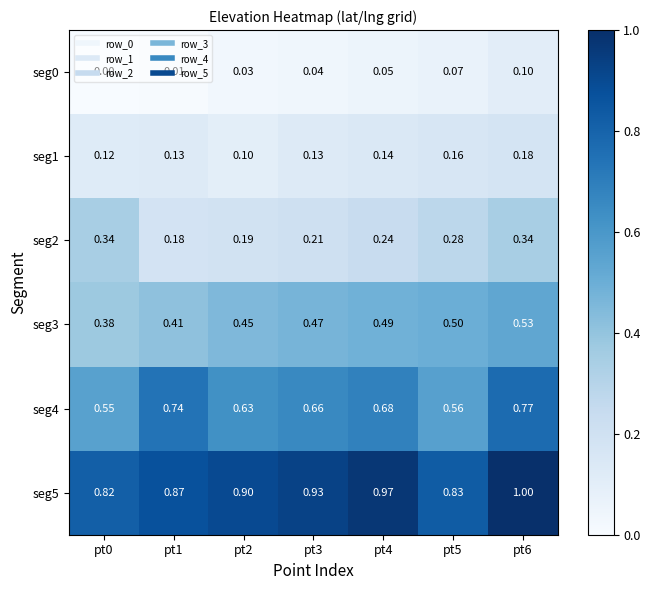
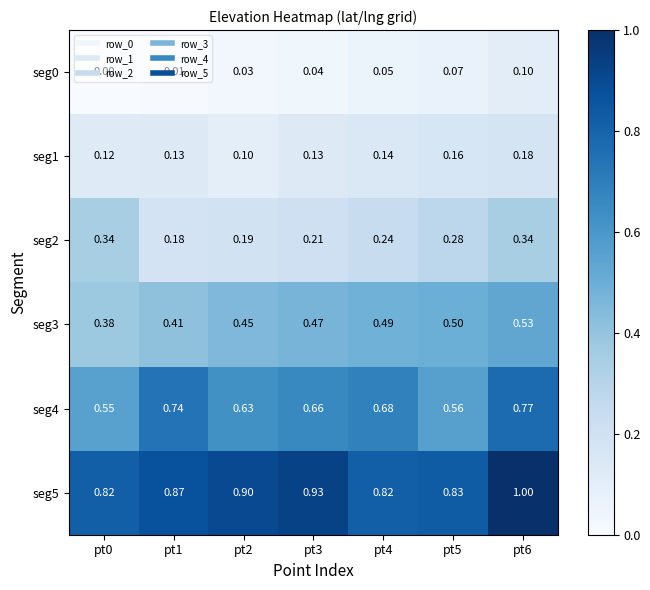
  {
    "seg0": {
      "pt2": 0.03,
      "pt3": 0.04,
      "pt4": 0.05,
      "pt5": 0.07,
      "pt6": 0.10
    },
    "seg1": {
      "pt0": 0.12,
      "pt1": 0.13,
      "pt2": 0.10,
      "pt3": 0.13,
      "pt4": 0.14,
      "pt5": 0.16,
      "pt6": 0.18
    },
    "seg2": {
      "pt0": 0.34,
      "pt1": 0.18,
      "pt2": 0.19,
      "pt3": 0.21,
      "pt4": 0.24,
      "pt5": 0.28,
      "pt6": 0.34
    },
    "seg3": {
      "pt0": 0.38,
      "pt1": 0.41,
      "pt2": 0.45,
      "pt3": 0.47,
      "pt4": 0.49,
      "pt5": 0.50,
      "pt6": 0.53
    },
    "seg4": {
      "pt0": 0.55,
      "pt1": 0.74,
      "pt2": 0.63,
      "pt3": 0.66,
      "pt4": 0.68,
      "pt5": 0.56,
      "pt6": 0.77
    },
    "seg5": {
      "pt0": 0.82,
      "pt1": 0.87,
      "pt2": 0.90,
      "pt3": 0.93,
-     "pt4": 0.97,
+     "pt4": 0.82,
      "pt5": 0.83,
      "pt6": 1.00
    }
  }
